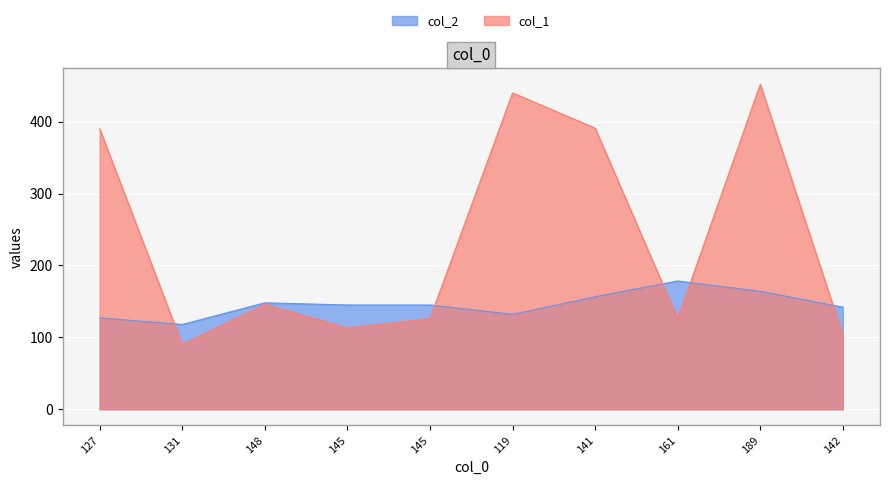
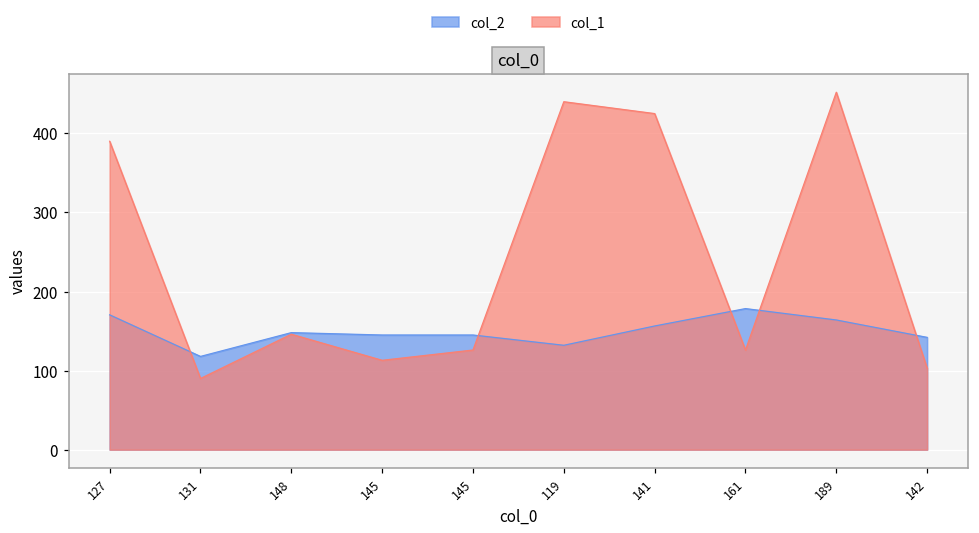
  {
    "col_2": {
-     "127": 130,
+     "127": 170,
      "131": 120,
      "119": 130,
      "141": 160,
      "161": 180,
      "189": 160,
      "142": 140
    },
    "col_1": {
      "127": 390,
      "131": 90,
      "119": 440,
-     "141": 390,
+     "141": 430,
      "161": 130,
      "189": 450,
      "142": 100
    }
  }
